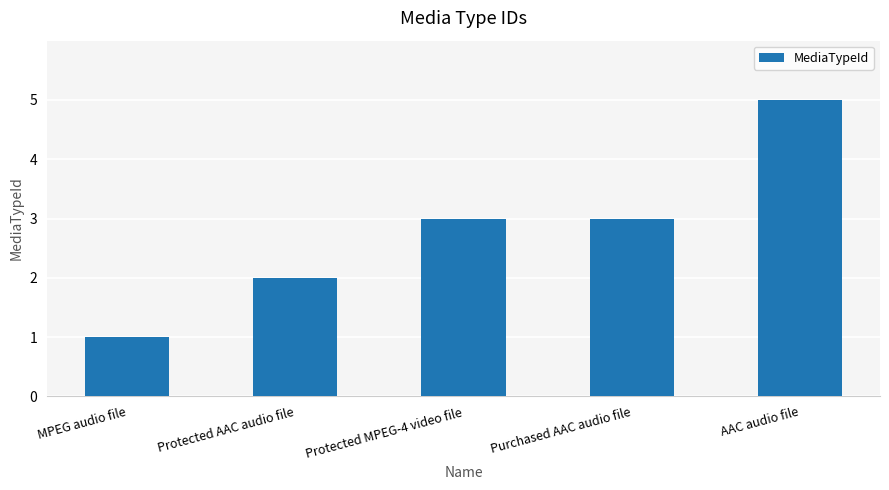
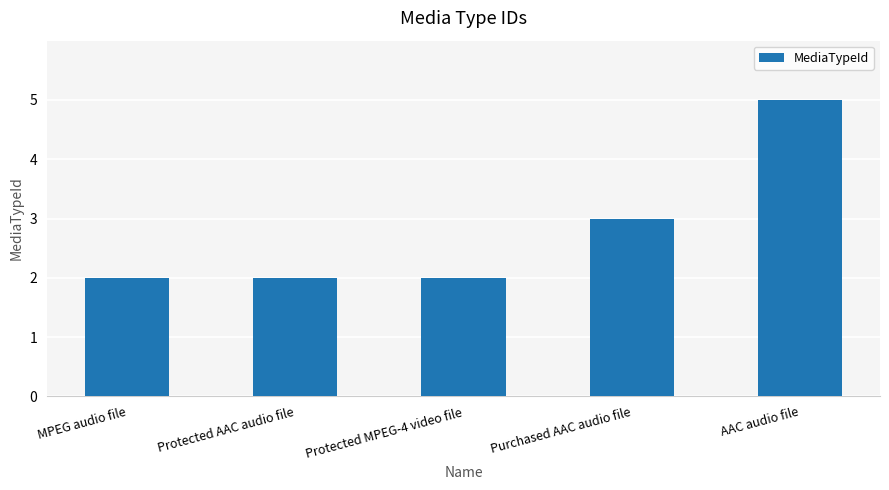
  {
-   "MPEG audio file": 1,
+   "MPEG audio file": 2,
    "Protected AAC audio file": 2,
-   "Protected MPEG-4 video file": 3,
+   "Protected MPEG-4 video file": 2,
    "Purchased AAC audio file": 3,
    "AAC audio file": 5
  }
